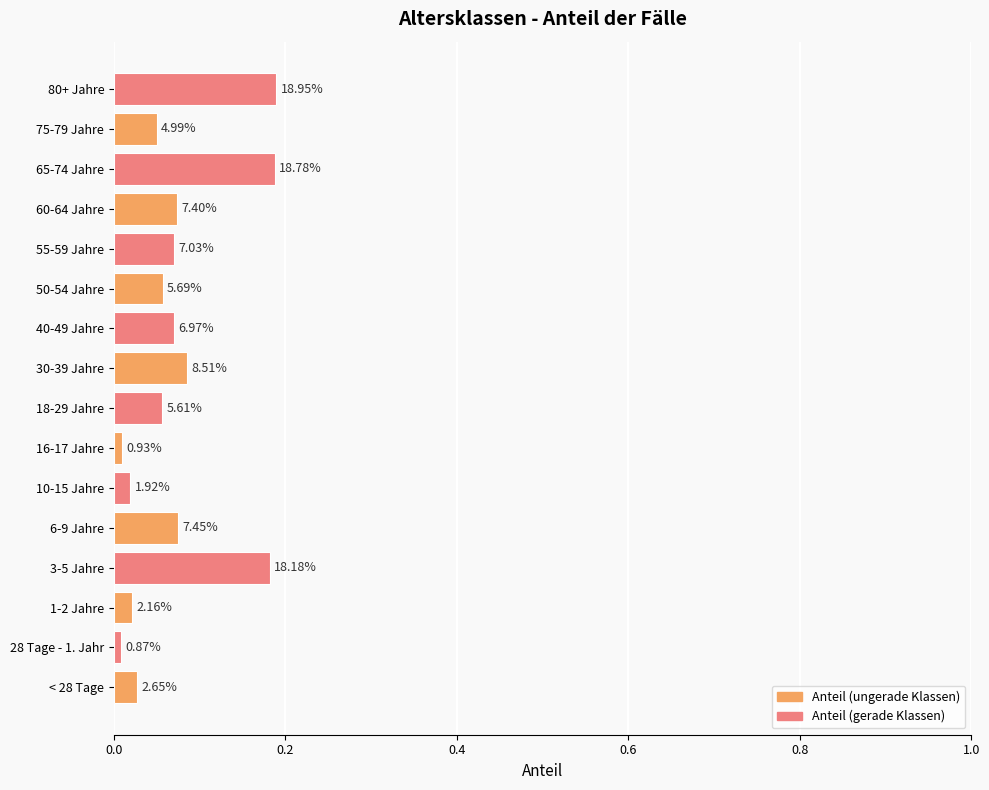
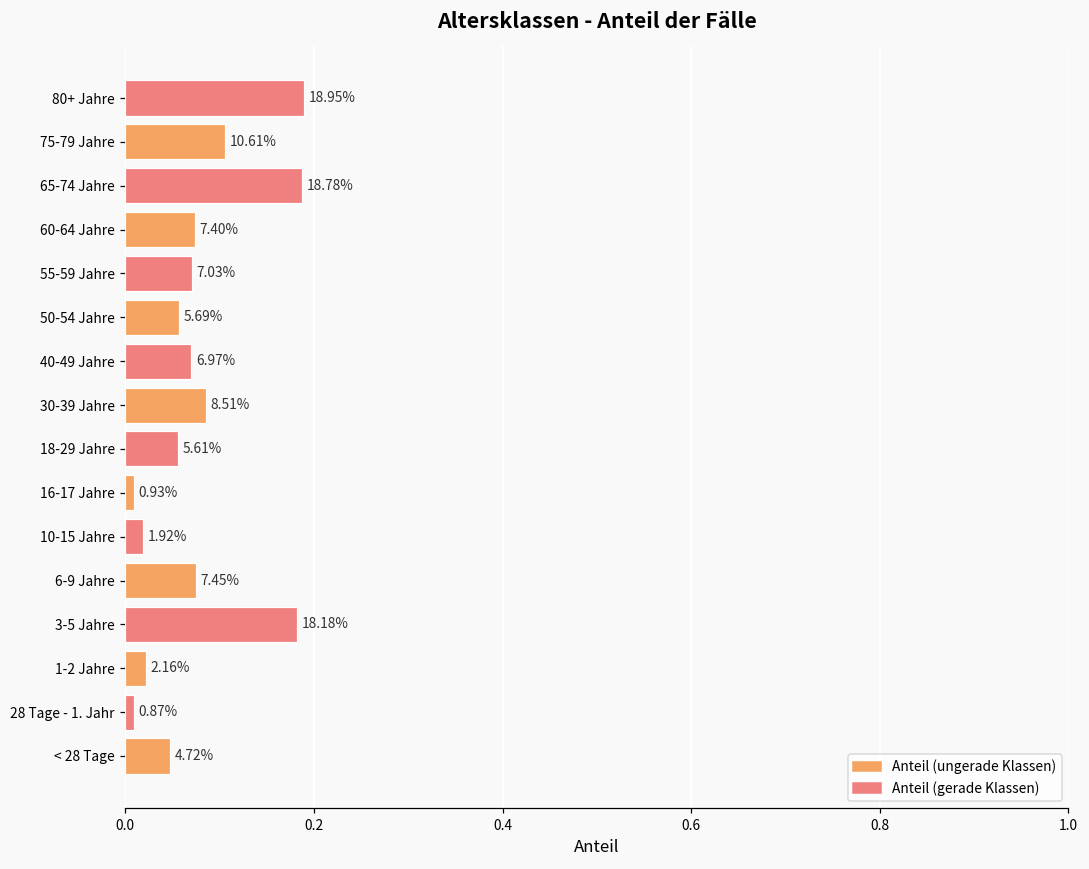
  {
    "80+ Jahre": "18.95%",
-   "75-79 Jahre": "4.99%",
+   "75-79 Jahre": "10.61%",
    "65-74 Jahre": "18.78%",
    "60-64 Jahre": "7.40%",
    "55-59 Jahre": "7.03%",
    "50-54 Jahre": "5.69%",
    "40-49 Jahre": "6.97%",
    "30-39 Jahre": "8.51%",
    "18-29 Jahre": "5.61%",
    "16-17 Jahre": "0.93%",
    "10-15 Jahre": "1.92%",
    "6-9 Jahre": "7.45%",
    "3-5 Jahre": "18.18%",
    "1-2 Jahre": "2.16%",
    "28 Tage - 1. Jahr": "0.87%",
-   "< 28 Tage": "2.65%"
+   "< 28 Tage": "4.72%"
  }
